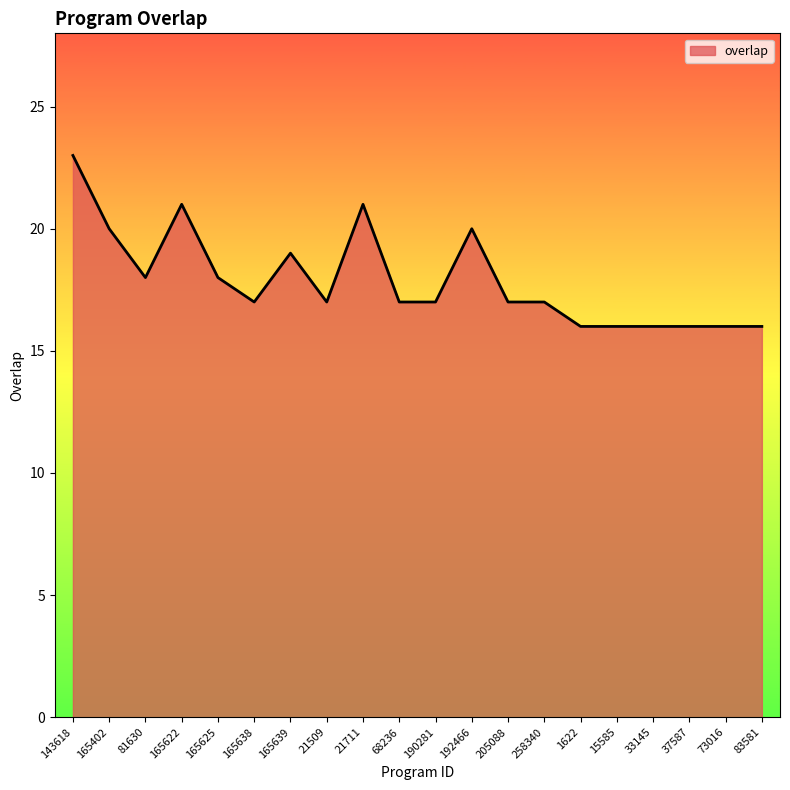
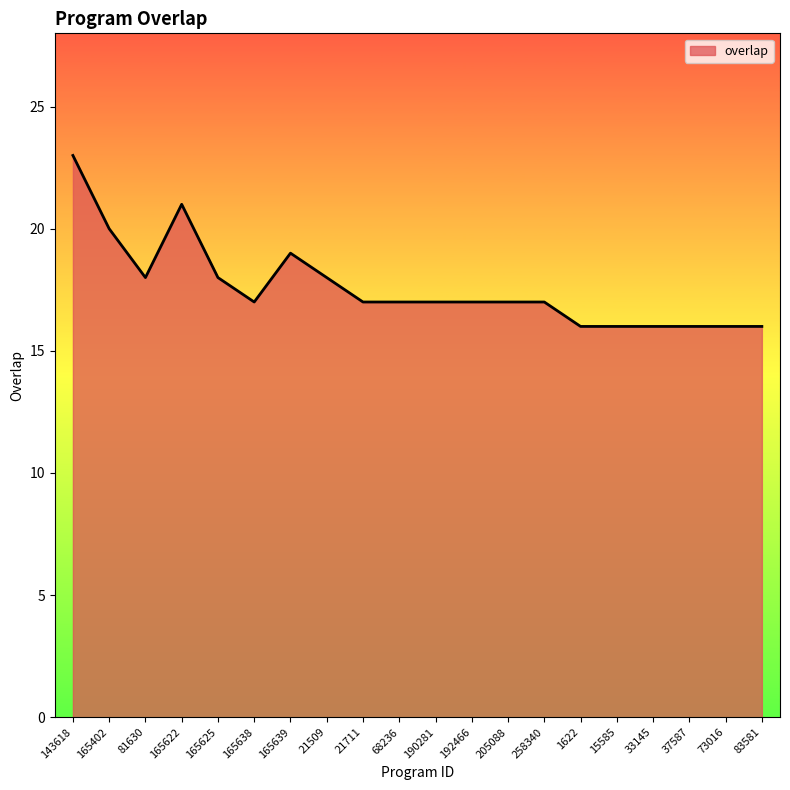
  {
    "143618": 23,
    "165402": 20,
    "81630": 18,
    "165622": 21,
    "165625": 18,
    "165638": 17,
    "165639": 19,
-   "21509": 17,
-   "21711": 21,
+   "21509": 18,
+   "21711": 17,
    "68236": 17,
    "190281": 17,
-   "192466": 20,
+   "192466": 17,
    "205088": 17,
    "258340": 17,
    "1622": 16,
    "15585": 16,
    "33145": 16,
    "37587": 16,
    "73016": 16,
    "83581": 16
  }
